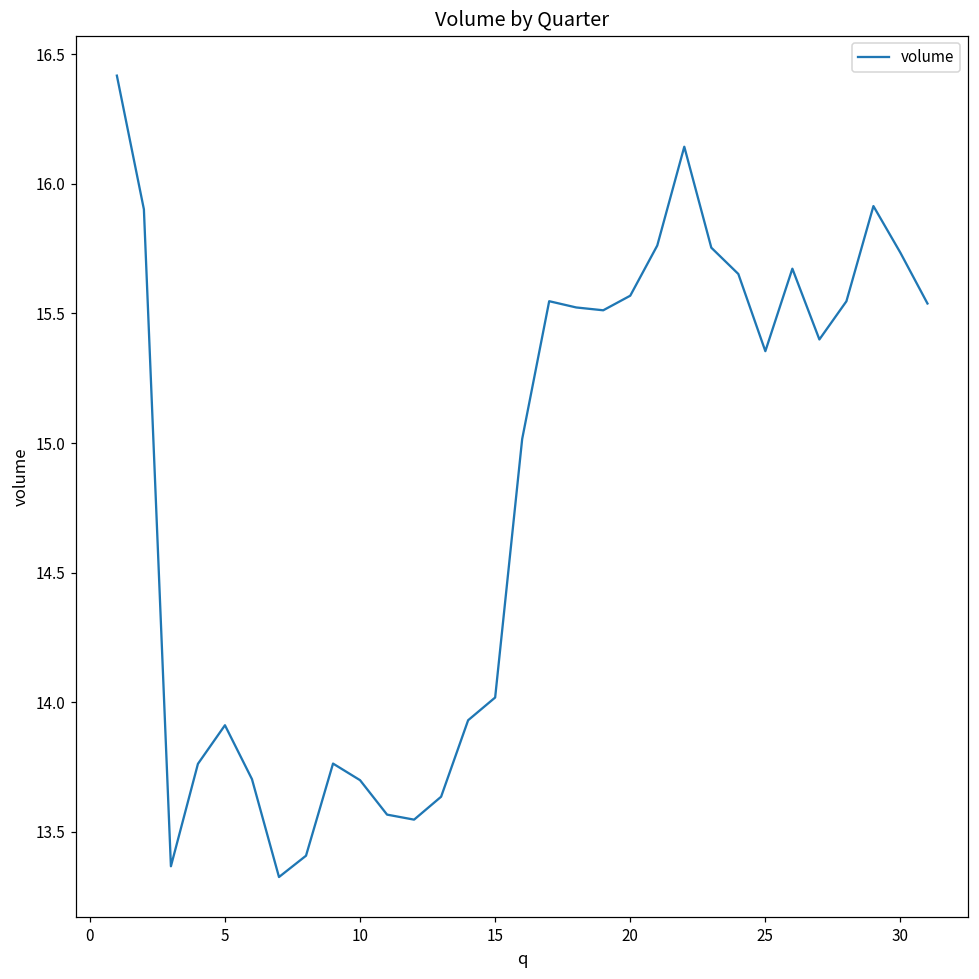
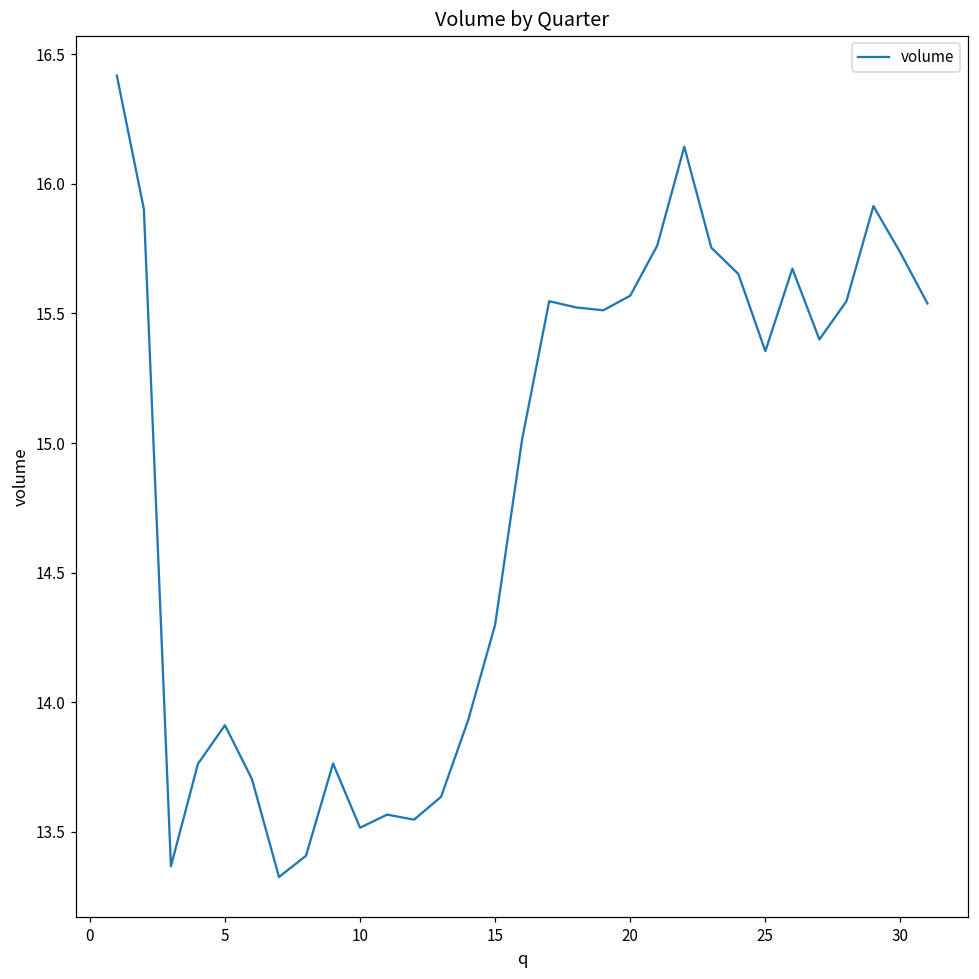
  {
    "5": 13.91,
-   "10": 13.70,
-   "15": 14.02,
+   "10": 13.51,
+   "15": 14.30,
    "20": 15.57,
    "25": 15.35,
    "30": 15.73
  }
